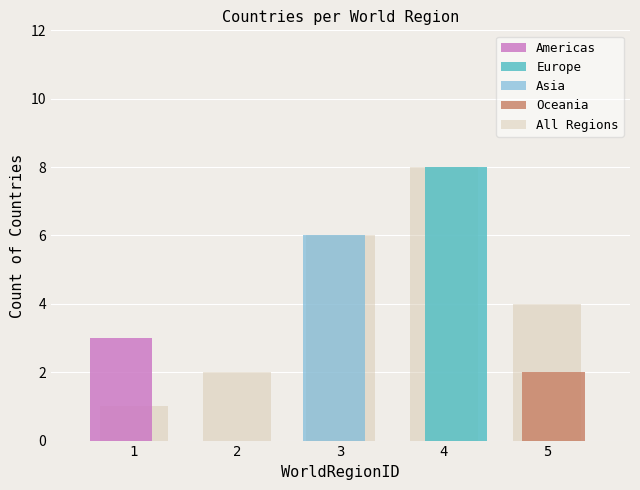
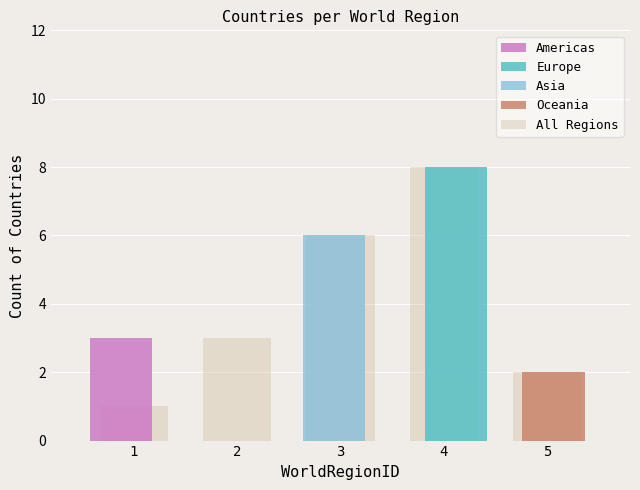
  {
    "Americas": {
      "1": 3,
      "2": 0,
      "3": 0,
      "4": 0,
      "5": 0
    },
    "Oceania": {
      "1": 0,
      "2": 0,
      "3": 0,
      "4": 0
    },
    "All Regions": {
-     "2": 2,
+     "2": 3,
      "3": 6,
      "4": 8,
-     "5": 4
+     "5": 2
    }
  }
